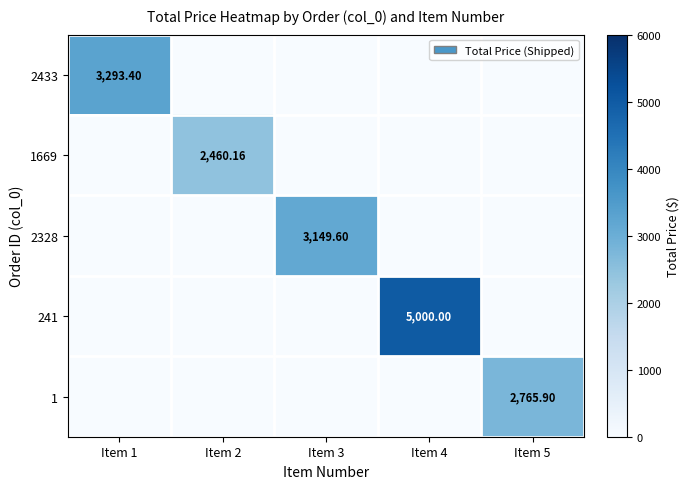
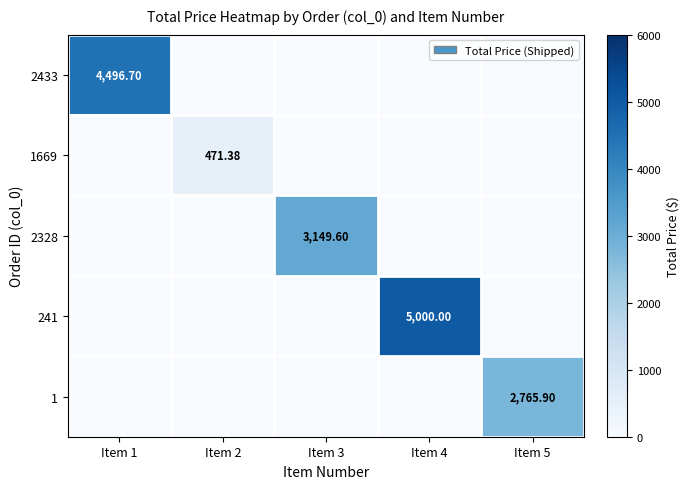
  {
    "2433": {
-     "Item 1": "3,293.40"
+     "Item 1": "4,496.70"
    },
    "1669": {
-     "Item 2": "2,460.16"
+     "Item 2": "471.38"
    },
    "2328": {
      "Item 3": "3,149.60"
    },
    "241": {
      "Item 4": "5,000.00"
    },
    "1": {
      "Item 5": "2,765.90"
    }
  }
